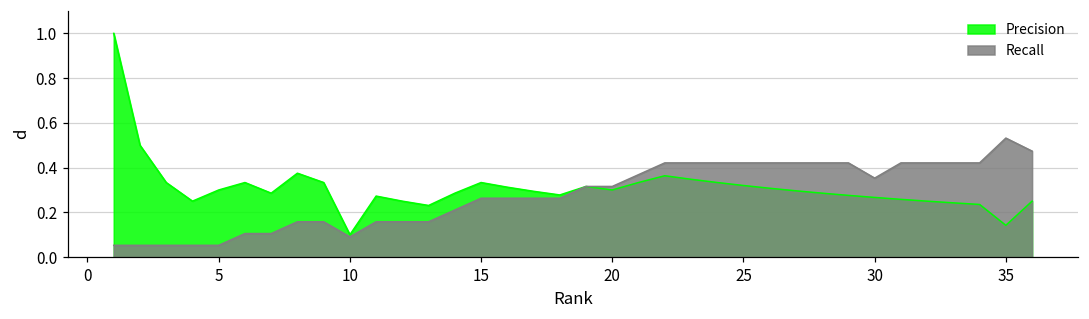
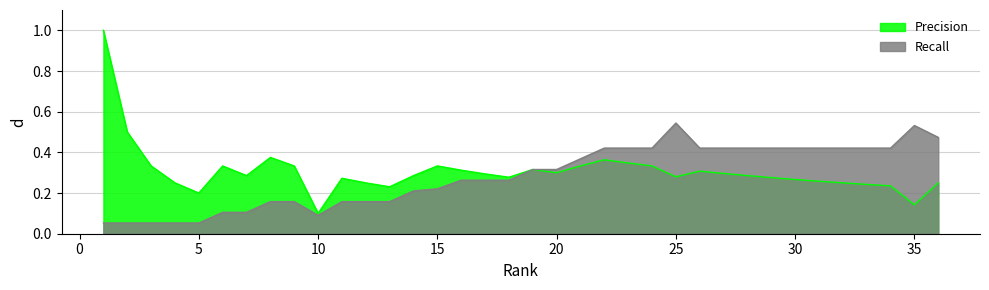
  {
    "Precision": {
-     "5": 0.3,
+     "5": 0.2,
      "15": 0.33,
      "20": 0.30,
-     "25": 0.32,
+     "25": 0.28,
      "30": 0.27,
      "35": 0.14
    },
    "Recall": {
      "5": 0.05,
-     "15": 0.26,
+     "15": 0.22,
      "20": 0.32,
-     "25": 0.42,
-     "30": 0.35,
+     "25": 0.54,
+     "30": 0.42,
      "35": 0.53
    }
  }
